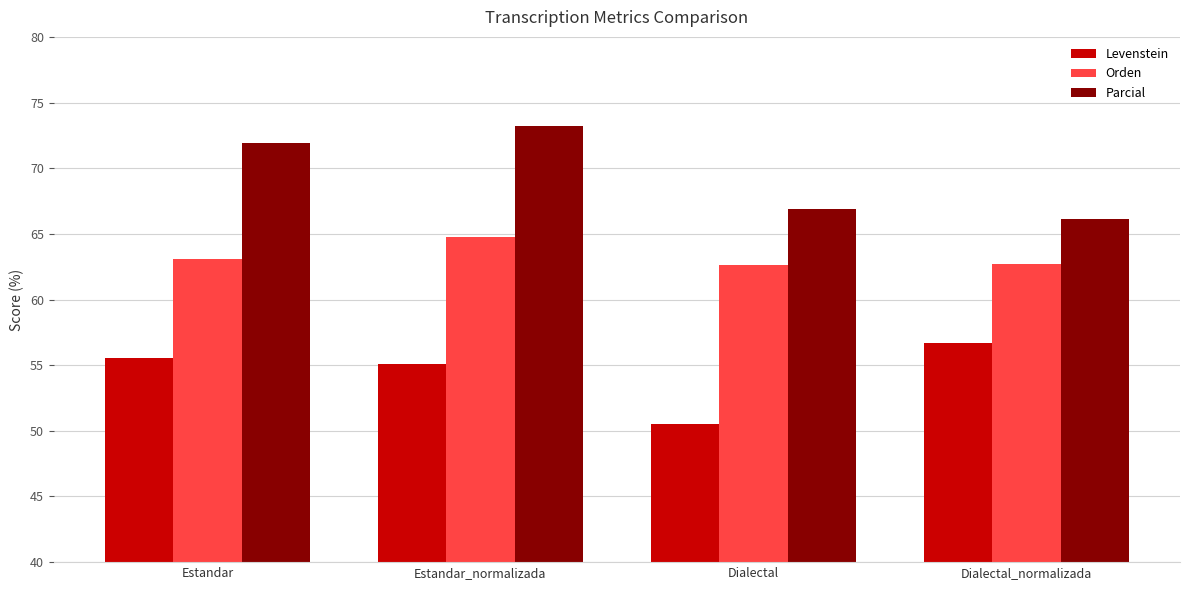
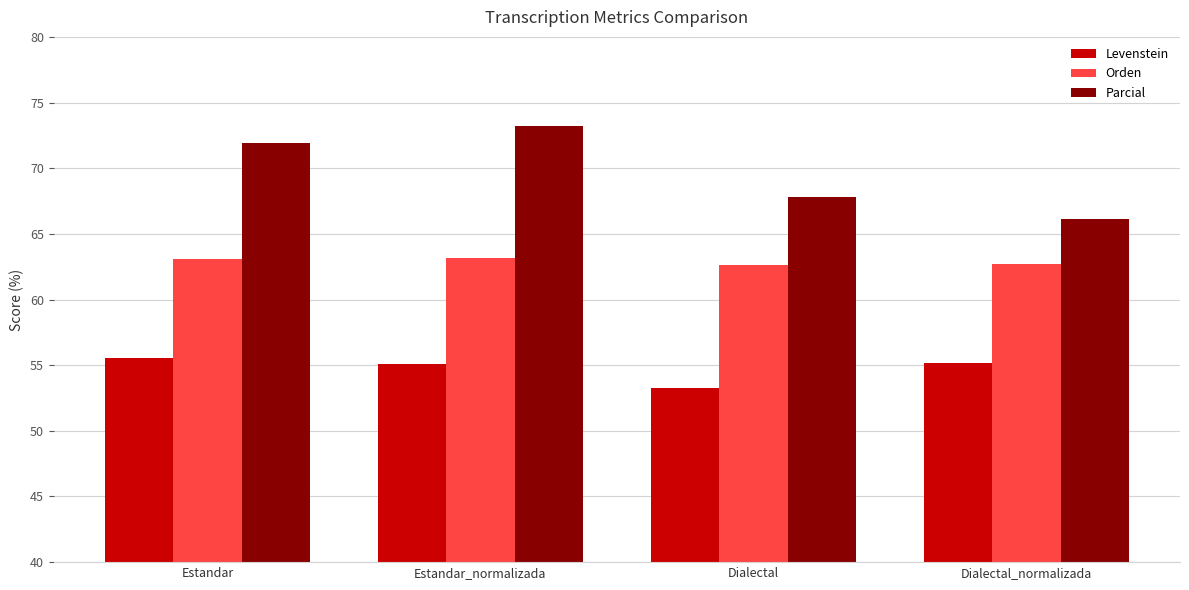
  {
    "Levenstein": {
      "Estandar": 55.6,
      "Estandar_normalizada": 55.1,
-     "Dialectal": 50.5,
-     "Dialectal_normalizada": 56.7
+     "Dialectal": 53.2,
+     "Dialectal_normalizada": 55.2
    },
    "Orden": {
      "Estandar": 63.1,
-     "Estandar_normalizada": 64.7,
+     "Estandar_normalizada": 63.2,
      "Dialectal": 62.6,
      "Dialectal_normalizada": 62.7
    },
    "Parcial": {
      "Estandar": 71.9,
      "Estandar_normalizada": 73.2,
-     "Dialectal": 66.9,
+     "Dialectal": 67.8,
      "Dialectal_normalizada": 66.1
    }
  }
